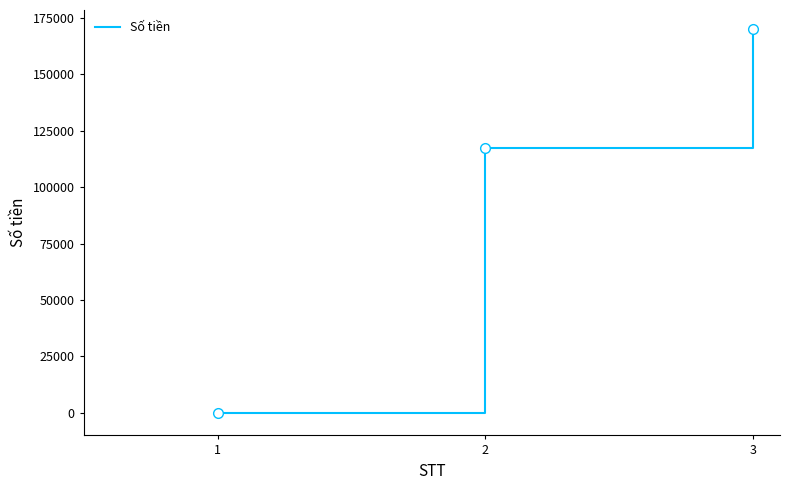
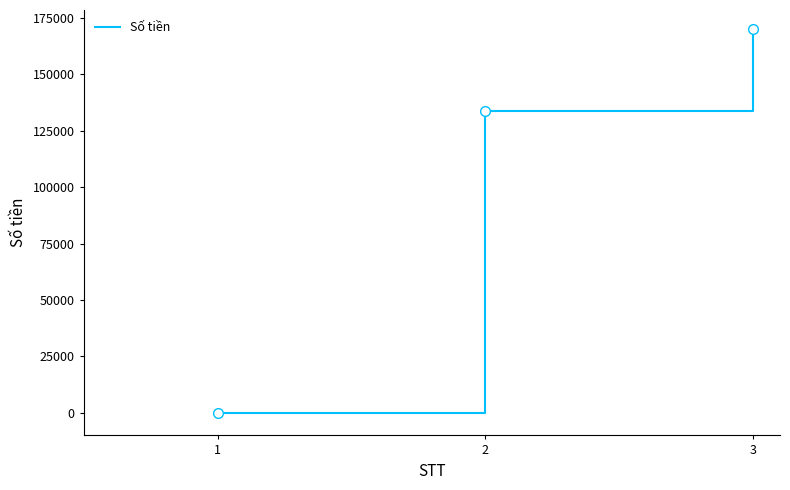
  {
    "1": 0,
-   "2": 117000,
+   "2": 134000,
    "3": 170000
  }
